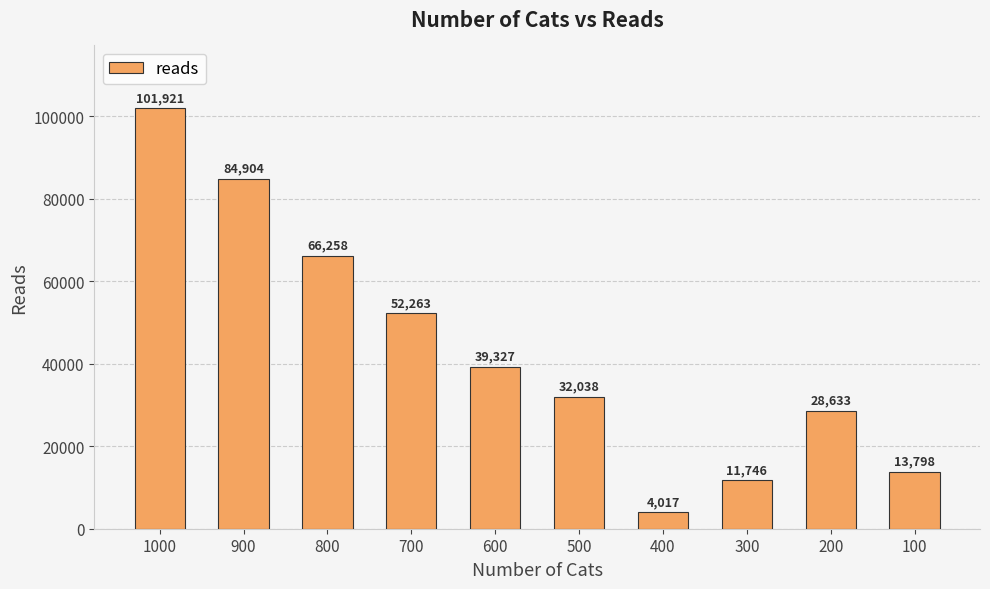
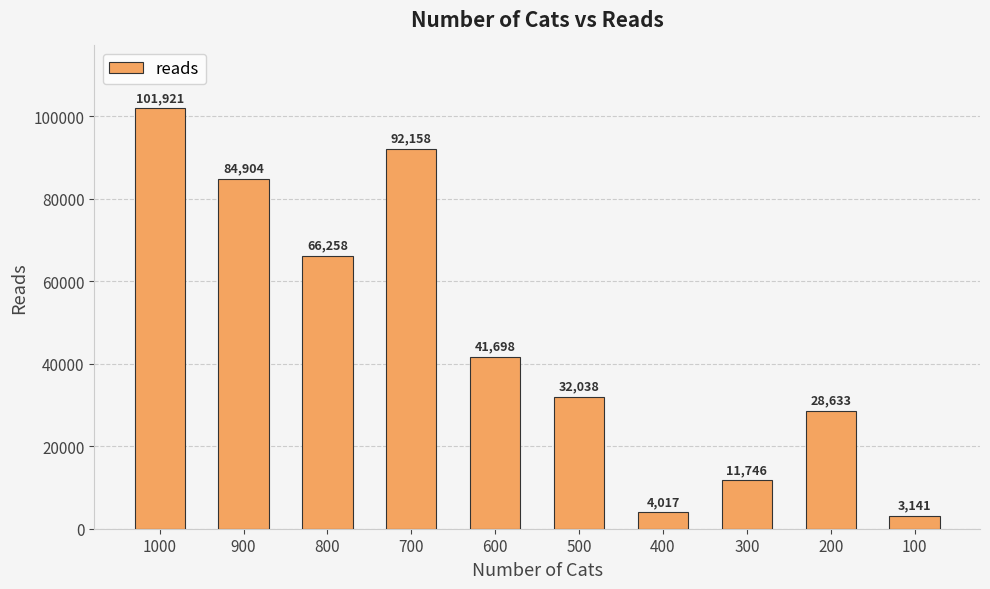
  {
    "1000": "101,921",
    "900": "84,904",
    "800": "66,258",
-   "700": "52,263",
-   "600": "39,327",
+   "700": "92,158",
+   "600": "41,698",
    "500": "32,038",
    "400": "4,017",
    "300": "11,746",
    "200": "28,633",
-   "100": "13,798"
+   "100": "3,141"
  }
